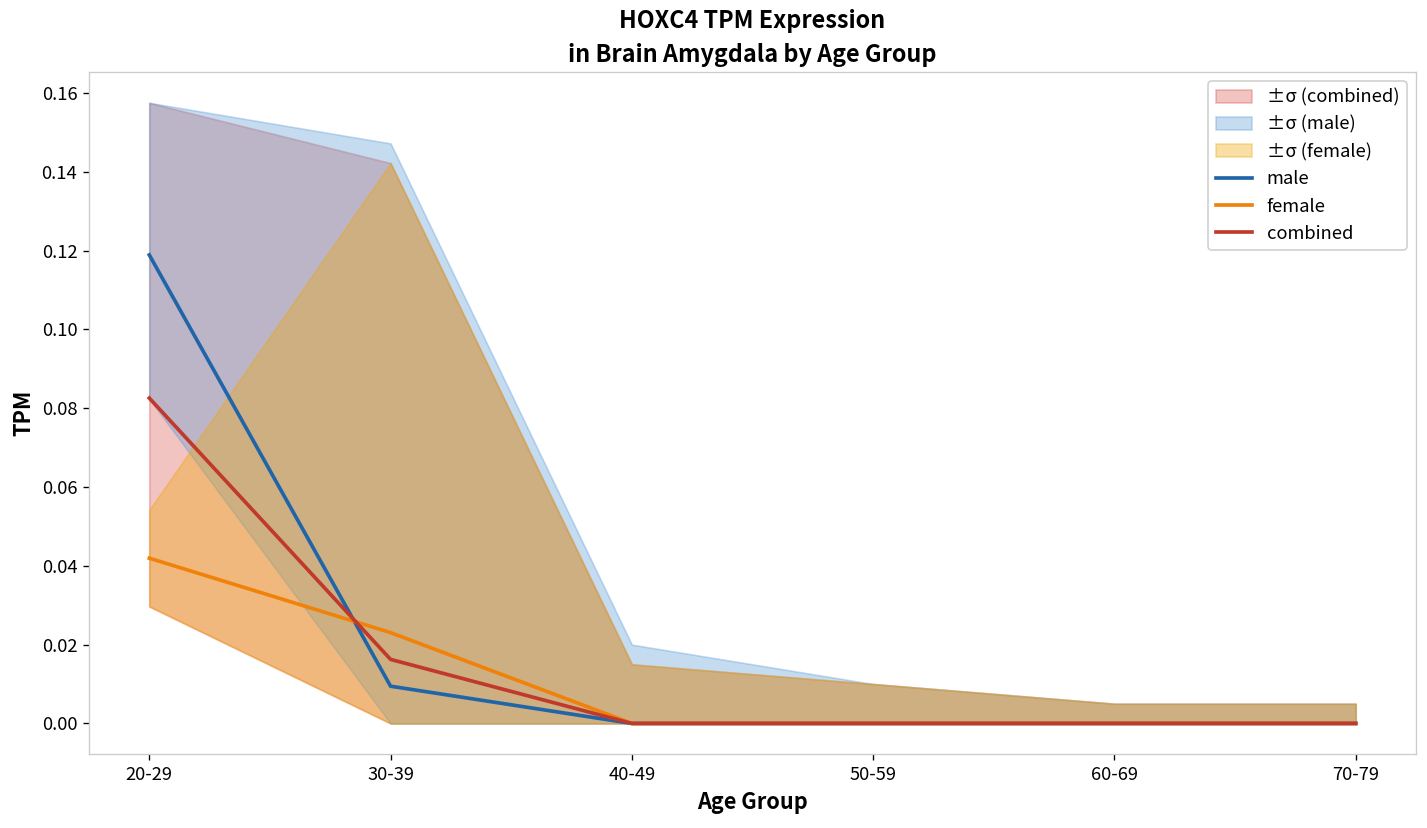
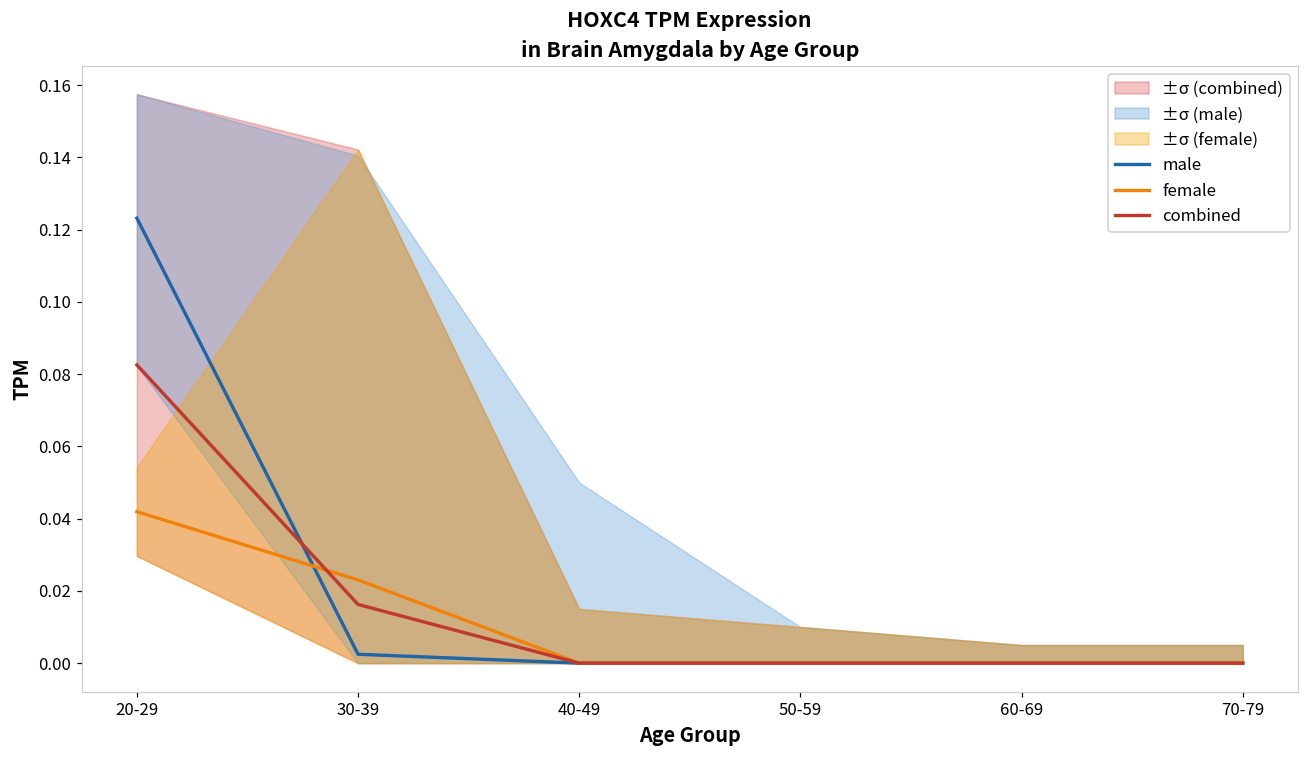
  {
    "male": {
-     "20-29": 0.119,
-     "30-39": 0.009
+     "20-29": 0.123,
+     "30-39": 0.002
    },
    "±σ (male)": {
-     "30-39": 0.147,
-     "40-49": 0.02
+     "30-39": 0.141,
+     "40-49": 0.05
    }
  }
